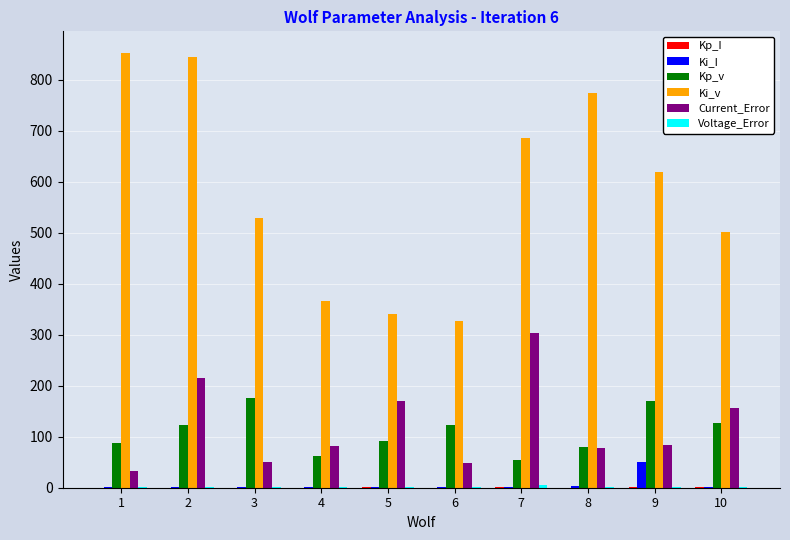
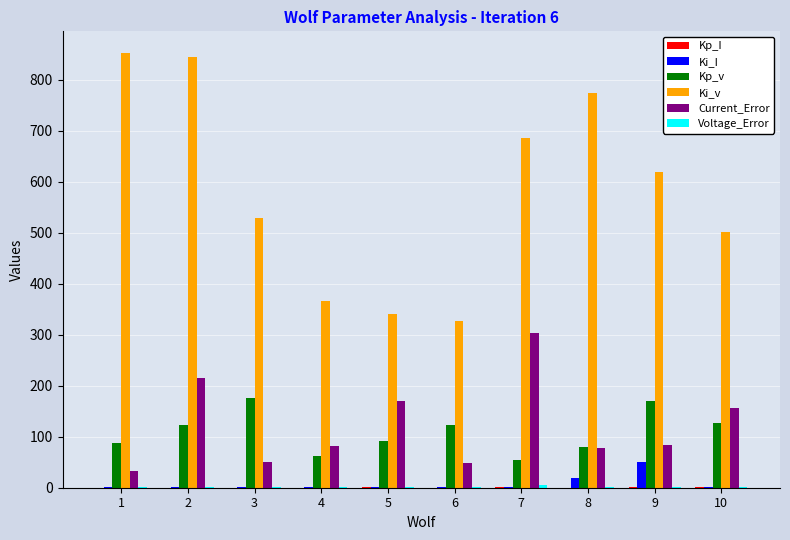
  {
    "Ki_I": {
-     "8": 0,
+     "8": 20,
      "9": 50
    },
    "Kp_v": {
      "1": 90,
      "2": 120,
      "3": 180,
      "4": 60,
      "5": 90,
      "6": 120,
      "7": 50,
      "8": 80,
      "9": 170,
      "10": 130
    },
    "Ki_v": {
      "1": 850,
      "2": 840,
      "3": 530,
      "4": 370,
      "5": 340,
      "6": 330,
      "7": 690,
      "8": 770,
      "9": 620,
      "10": 500
    },
    "Current_Error": {
      "1": 30,
      "2": 220,
      "3": 50,
      "4": 80,
      "5": 170,
      "6": 50,
      "7": 300,
      "8": 80,
      "9": 80,
      "10": 160
    },
    "Voltage_Error": {
      "7": 10
    }
  }
